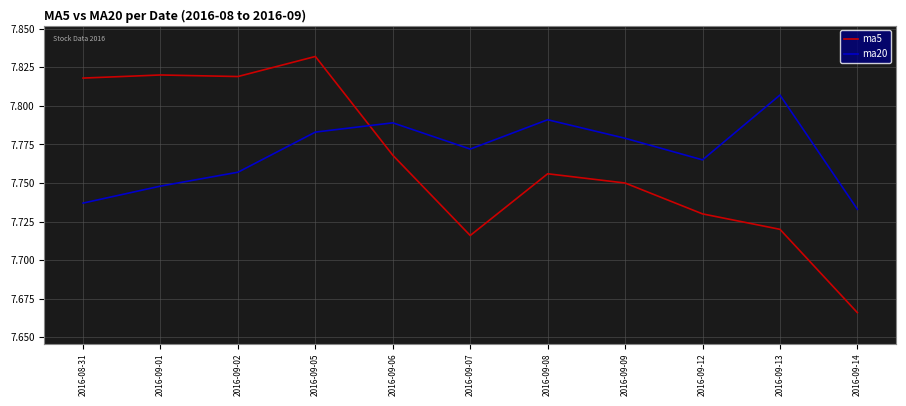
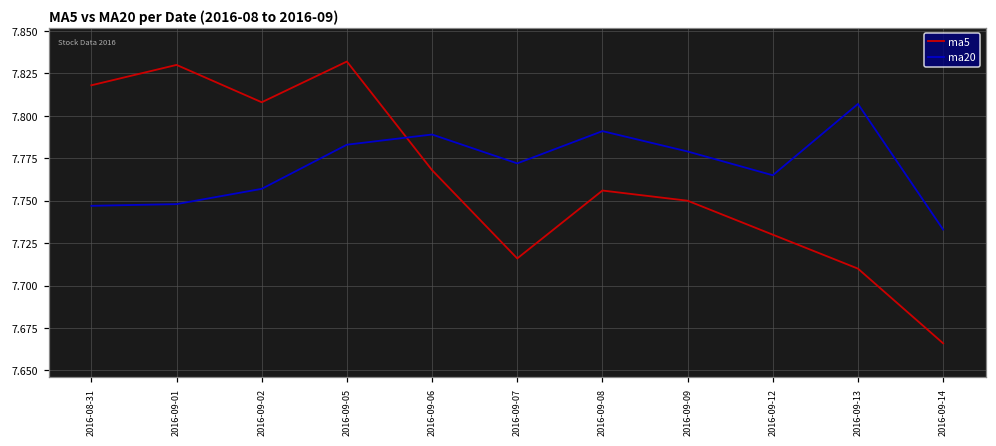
  {
    "ma5": {
      "2016-08-31": 7.818,
-     "2016-09-01": 7.82,
-     "2016-09-02": 7.819,
+     "2016-09-01": 7.83,
+     "2016-09-02": 7.808,
      "2016-09-05": 7.832,
      "2016-09-06": 7.768,
      "2016-09-07": 7.716,
      "2016-09-08": 7.756,
      "2016-09-09": 7.750,
      "2016-09-12": 7.730,
-     "2016-09-13": 7.72,
+     "2016-09-13": 7.71,
      "2016-09-14": 7.666
    },
    "ma20": {
-     "2016-08-31": 7.737,
+     "2016-08-31": 7.747,
      "2016-09-01": 7.748,
      "2016-09-02": 7.757,
      "2016-09-05": 7.783,
      "2016-09-06": 7.789,
      "2016-09-07": 7.772,
      "2016-09-08": 7.791,
      "2016-09-09": 7.779,
      "2016-09-12": 7.765,
      "2016-09-13": 7.807,
      "2016-09-14": 7.733
    }
  }
